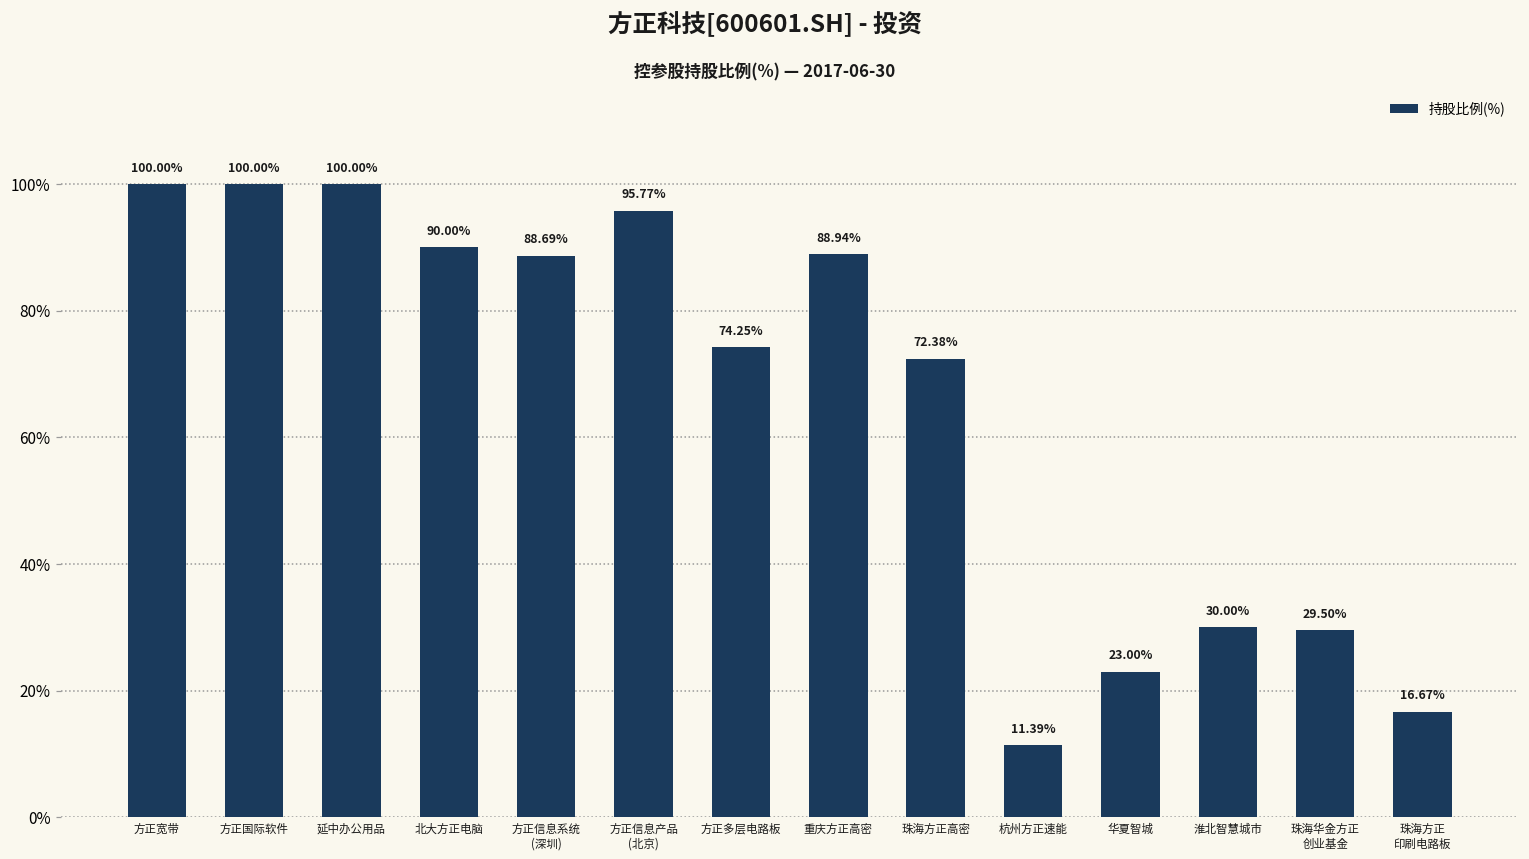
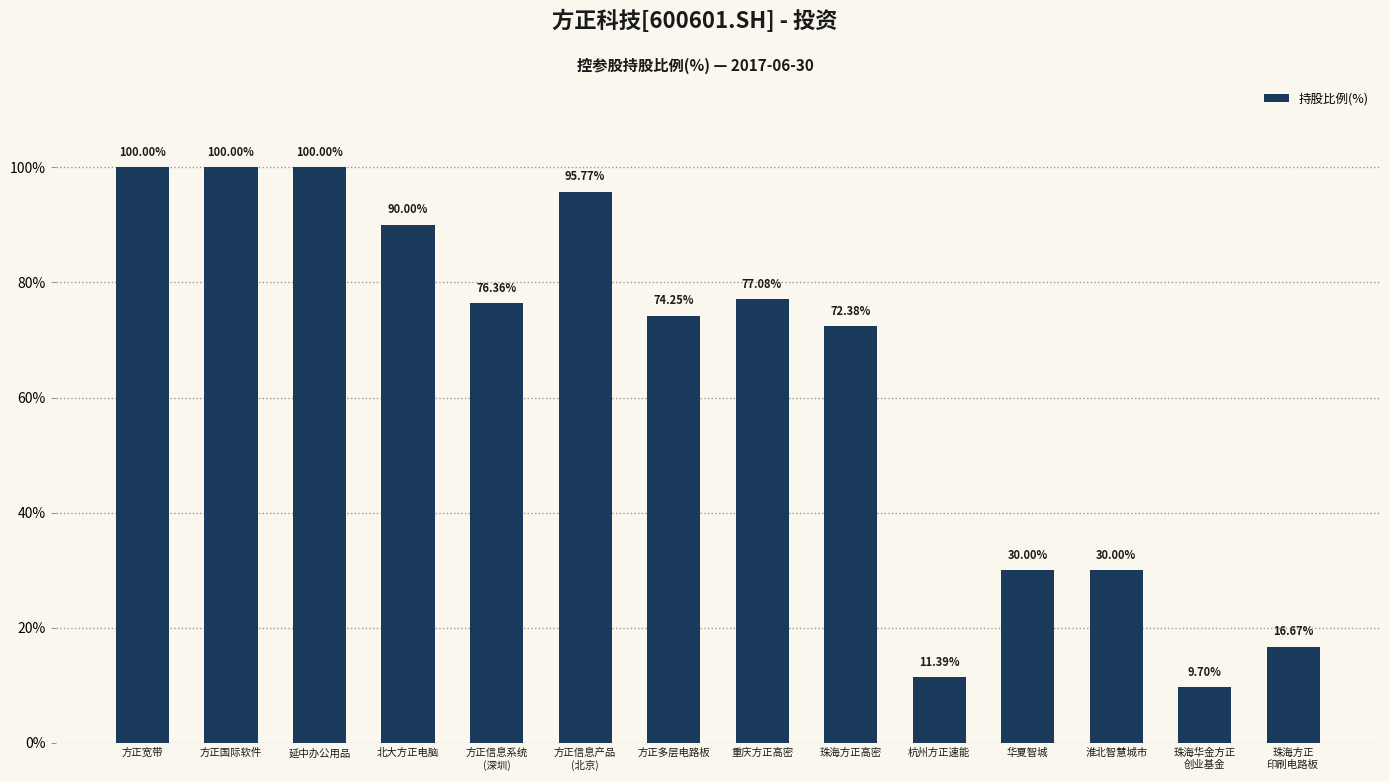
  {
    "方正宽带": "100.00%",
    "方正国际软件": "100.00%",
    "延中办公用品": "100.00%",
    "北大方正电脑": "90.00%",
-   "方正信息系统 (深圳)": "88.69%",
+   "方正信息系统 (深圳)": "76.36%",
    "方正信息产品 (北京)": "95.77%",
    "方正多层电路板": "74.25%",
-   "重庆方正高密": "88.94%",
+   "重庆方正高密": "77.08%",
    "珠海方正高密": "72.38%",
    "杭州方正速能": "11.39%",
-   "华夏智城": "23.00%",
+   "华夏智城": "30.00%",
    "淮北智慧城市": "30.00%",
-   "珠海华金方正 创业基金": "29.50%",
+   "珠海华金方正 创业基金": "9.70%",
    "珠海方正 印刷电路板": "16.67%"
  }
